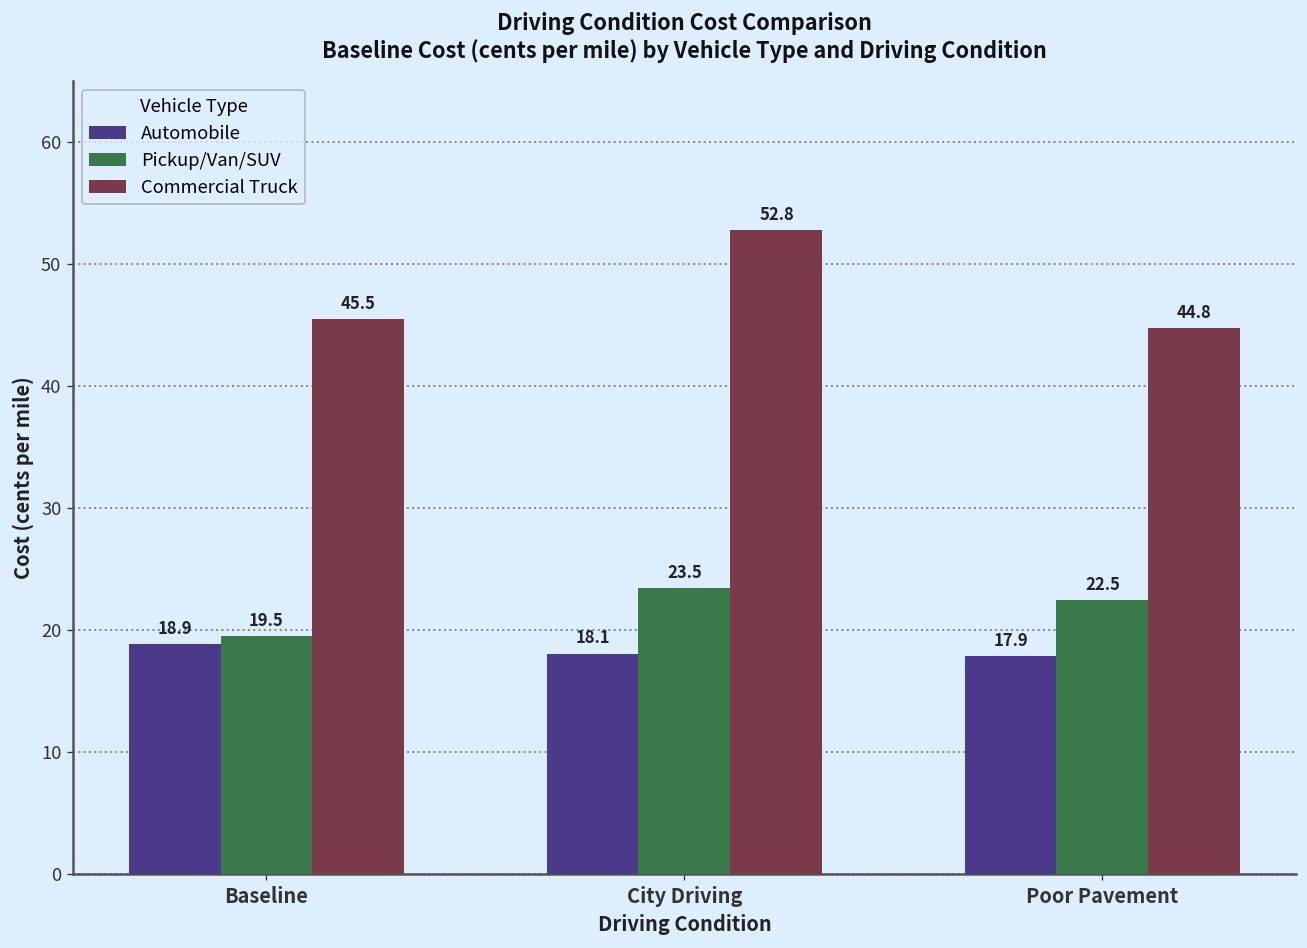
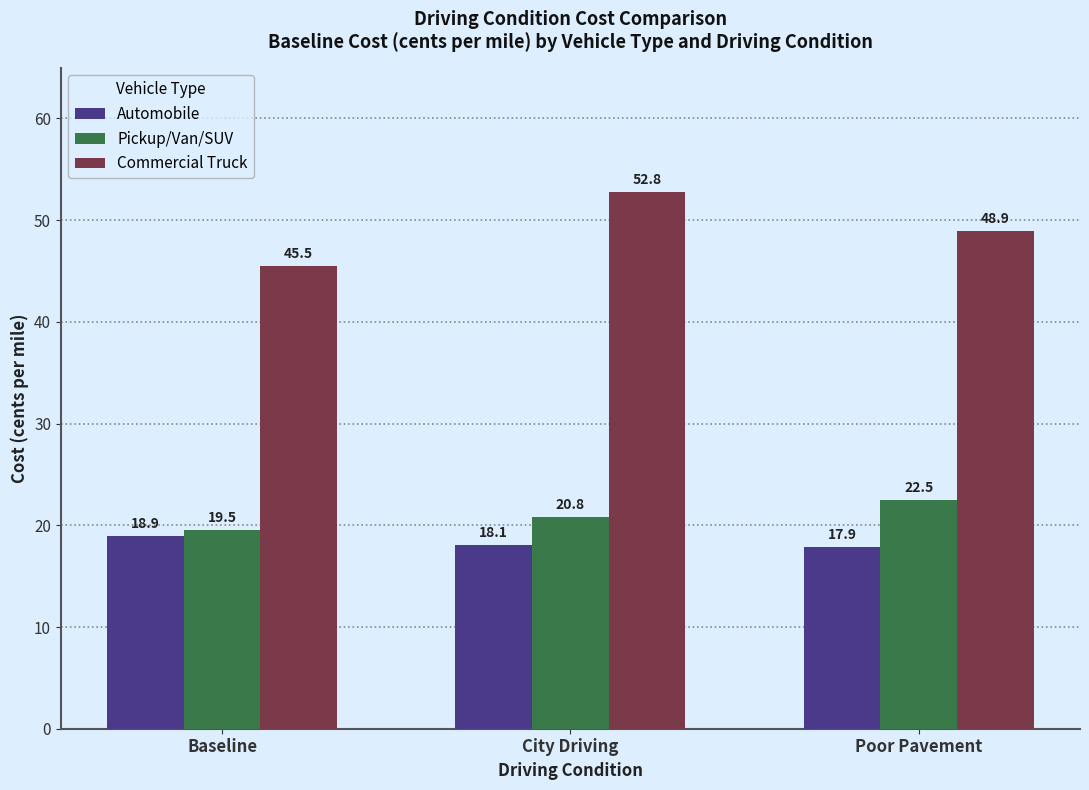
  {
    "Automobile": {
      "Baseline": 18.9,
      "City Driving": 18.1,
      "Poor Pavement": 17.9
    },
    "Pickup/Van/SUV": {
      "Baseline": 19.5,
-     "City Driving": 23.5,
+     "City Driving": 20.8,
      "Poor Pavement": 22.5
    },
    "Commercial Truck": {
      "Baseline": 45.5,
      "City Driving": 52.8,
-     "Poor Pavement": 44.8
+     "Poor Pavement": 48.9
    }
  }
